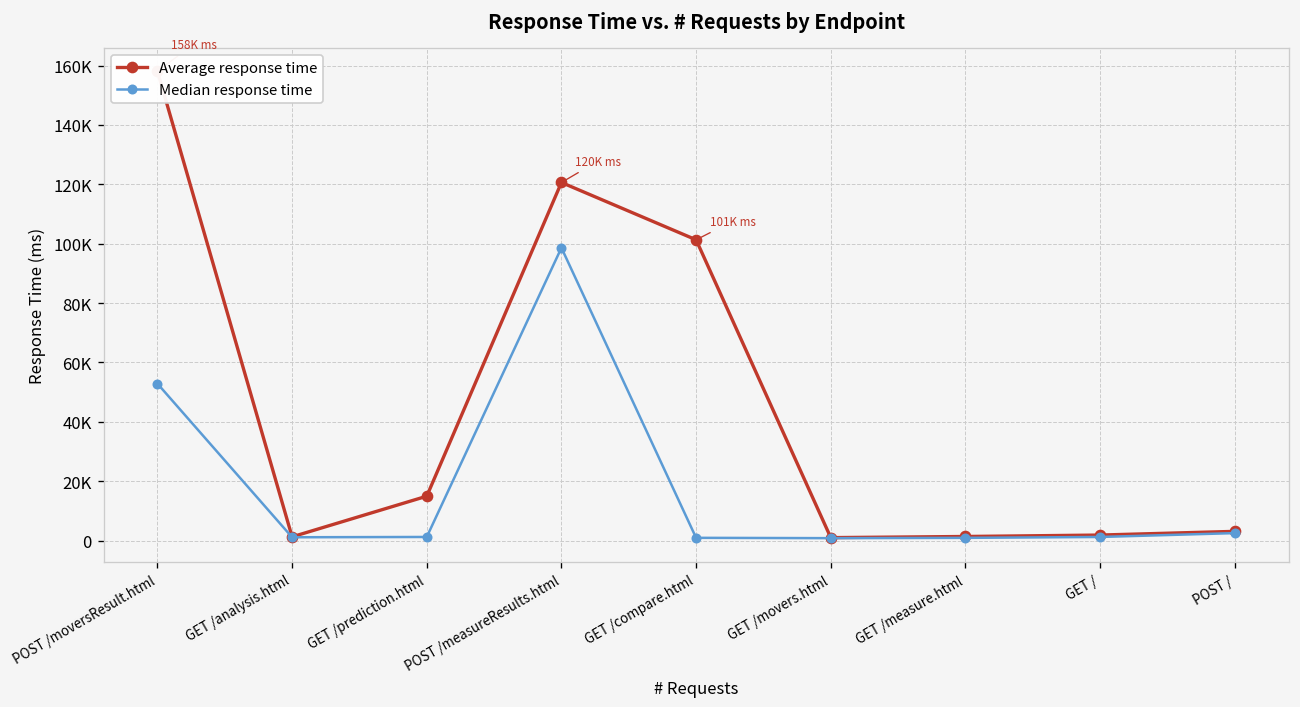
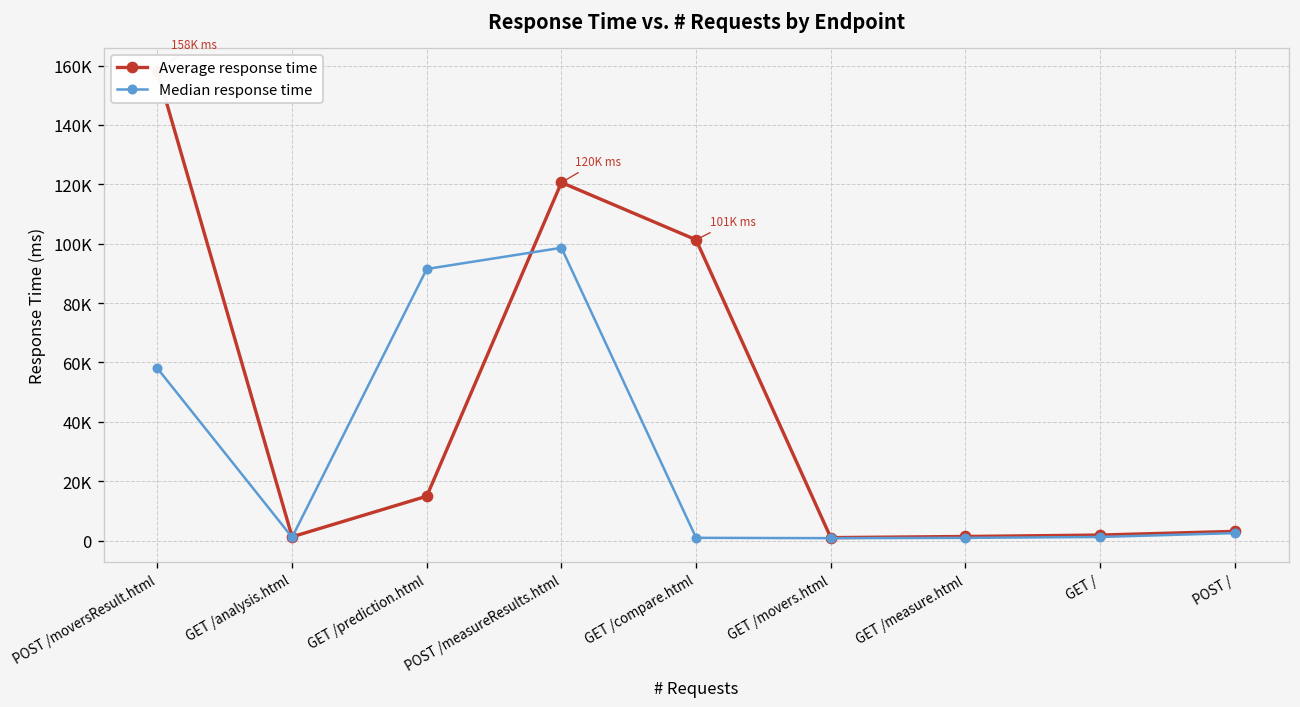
  {
    "Average response time": {
      "GET /compare.html": "101K"
    },
    "Median response time": {
-     "POST /moversResult.html": "53000",
-     "GET /prediction.html": "1000",
+     "POST /moversResult.html": "58000",
+     "GET /prediction.html": "91000",
      "POST /measureResults.html": "99000",
      "GET /compare.html": "1000"
    }
  }
